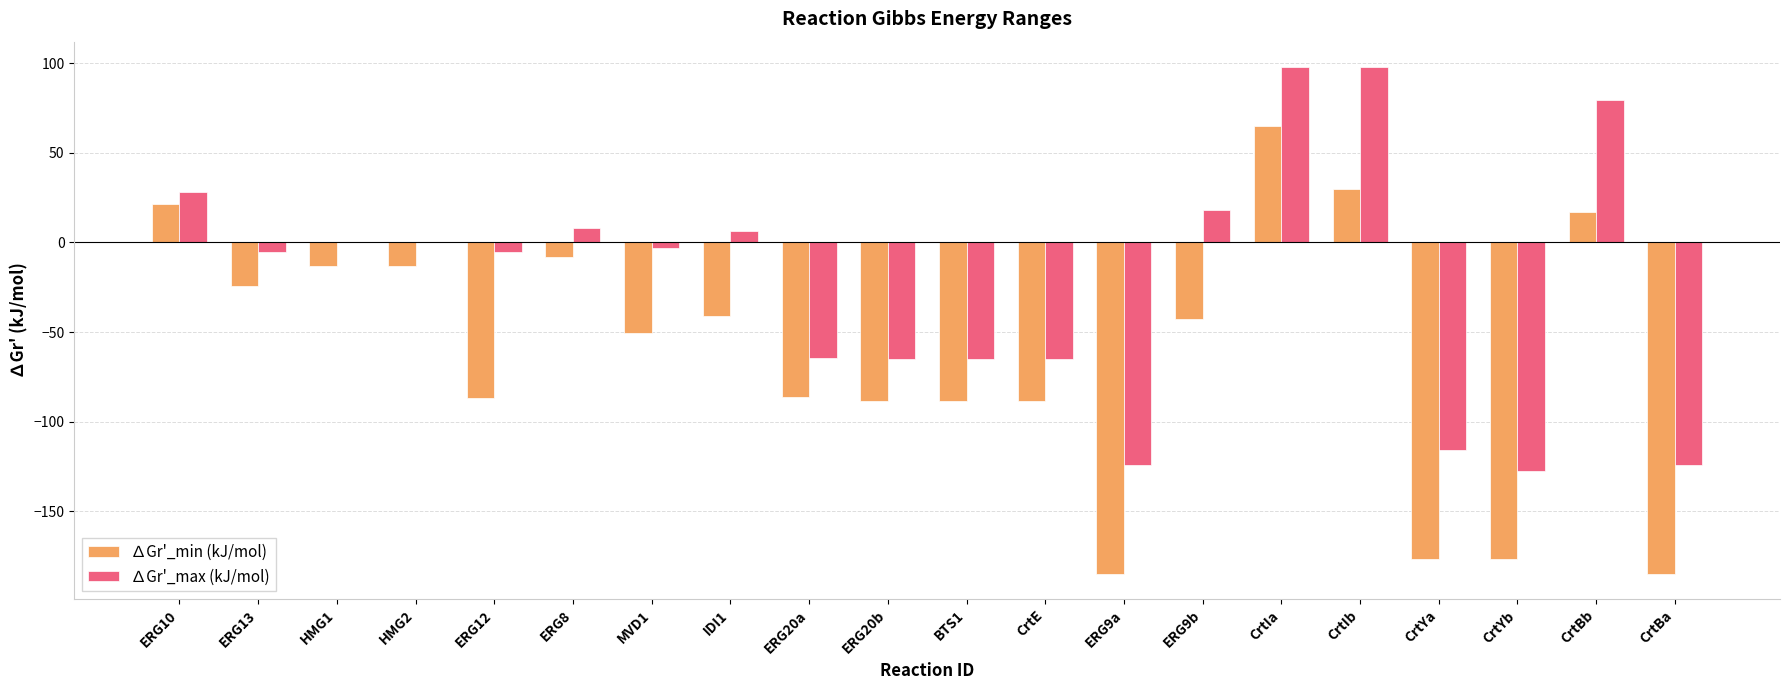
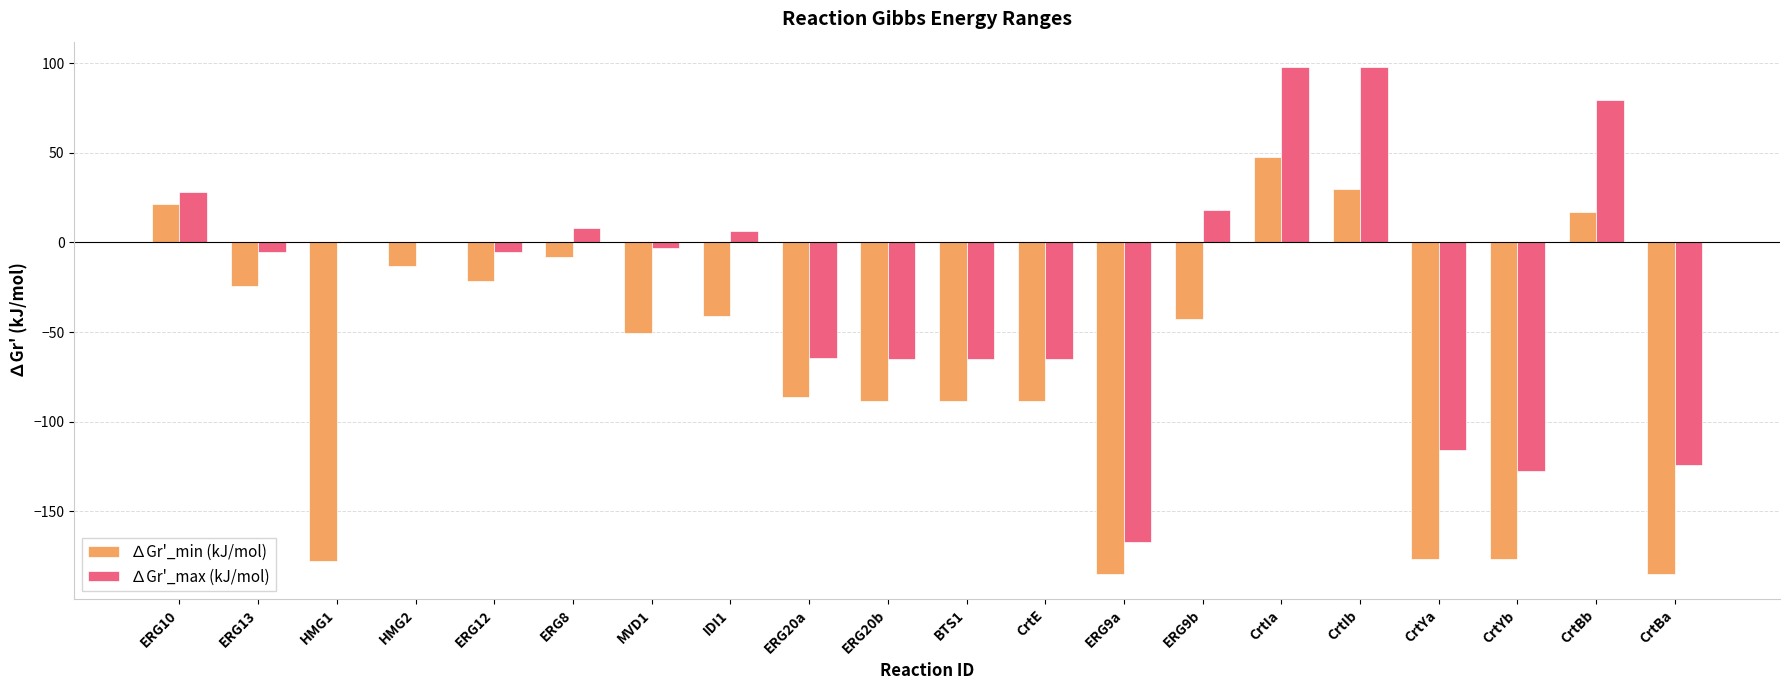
  {
    "∆Gr'_min (kJ/mol)": {
      "ERG10": 22,
      "ERG13": -24,
-     "HMG1": -13,
+     "HMG1": -178,
      "HMG2": -13,
-     "ERG12": -87,
+     "ERG12": -22,
      "ERG8": -8,
      "MVD1": -51,
      "IDI1": -41,
      "ERG20a": -86,
      "ERG20b": -88,
      "BTS1": -88,
      "CrtE": -88,
      "ERG9a": -185,
      "ERG9b": -43,
-     "CrtIa": 65,
+     "CrtIa": 48,
      "CrtIb": 30,
      "CrtYa": -177,
      "CrtYb": -177,
      "CrtBb": 17,
      "CrtBa": -185
    },
    "∆Gr'_max (kJ/mol)": {
      "ERG10": 28,
      "ERG13": -6,
      "ERG12": -5,
      "ERG8": 8,
      "MVD1": -3,
      "IDI1": 7,
      "ERG20a": -64,
      "ERG20b": -65,
      "BTS1": -65,
      "CrtE": -65,
-     "ERG9a": -124,
+     "ERG9a": -168,
      "ERG9b": 18,
      "CrtIa": 98,
      "CrtIb": 98,
      "CrtYa": -116,
      "CrtYb": -128,
      "CrtBb": 79,
      "CrtBa": -124
    }
  }
